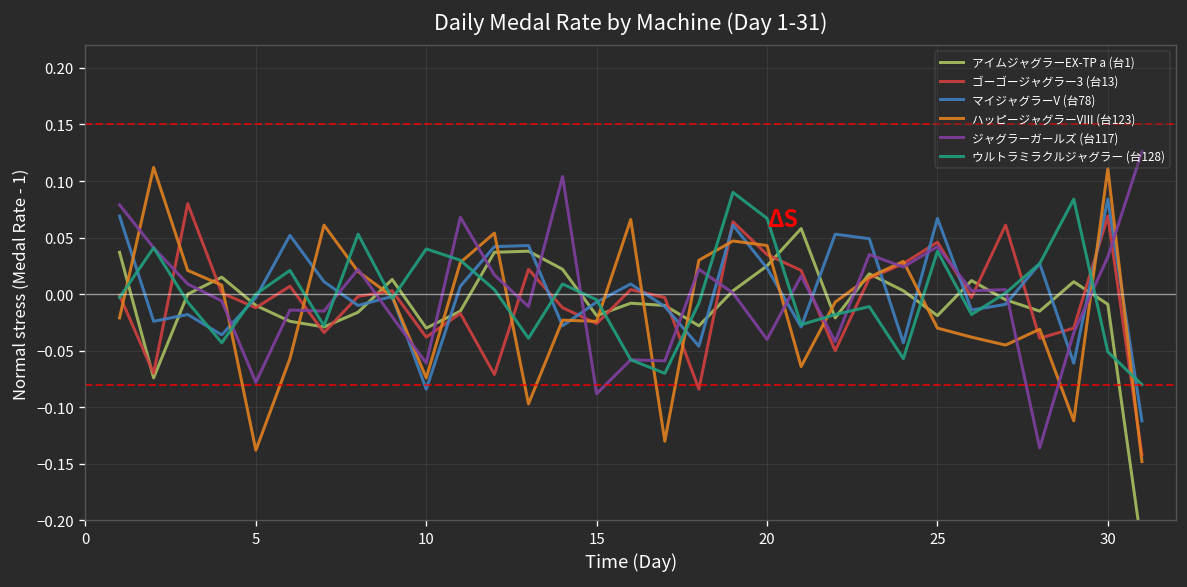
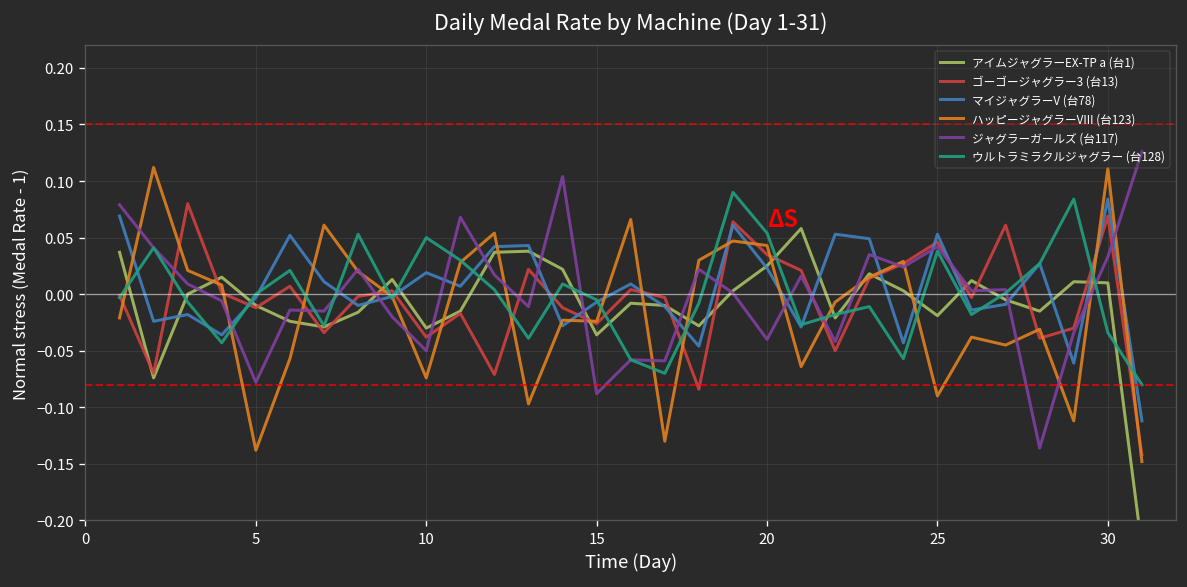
  {
    "アイムジャグラーEX-TP a (台1)": {
      "10": -0.03,
-     "15": -0.02,
+     "15": -0.04,
      "25": -0.02,
-     "30": -0.01
+     "30": 0.01
    },
    "ゴーゴージャグラー3 (台13)": {
      "10": -0.04,
      "20": 0.03,
      "25": 0.05,
      "30": 0.07
    },
    "マイジャグラーV (台78)": {
      "5": 0.00,
-     "10": -0.08,
-     "25": 0.07,
+     "10": 0.02,
+     "25": 0.05,
      "30": 0.08
    },
    "ハッピージャグラーVIII (台123)": {
      "5": -0.14,
      "10": -0.07,
      "20": 0.04,
-     "25": -0.03,
+     "25": -0.09,
      "30": 0.11
    },
    "ジャグラーガールズ (台117)": {
      "5": -0.08,
-     "10": -0.06,
+     "10": -0.05,
      "15": -0.09,
      "20": -0.04,
      "25": 0.04,
      "30": 0.03
    },
    "ウルトラミラクルジャグラー (台128)": {
      "5": 0.00,
-     "10": 0.04,
-     "20": 0.07,
+     "10": 0.05,
+     "20": 0.05,
      "25": 0.04,
-     "30": -0.05
+     "30": -0.03
    }
  }
